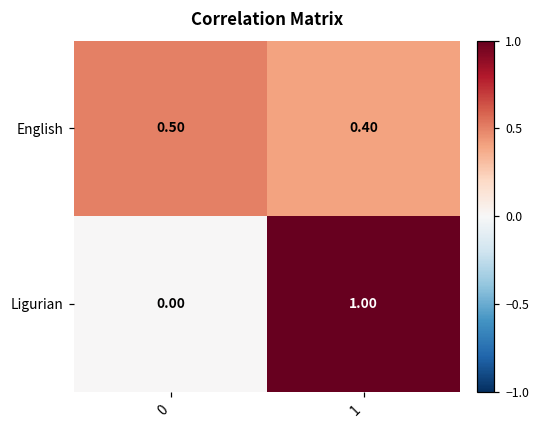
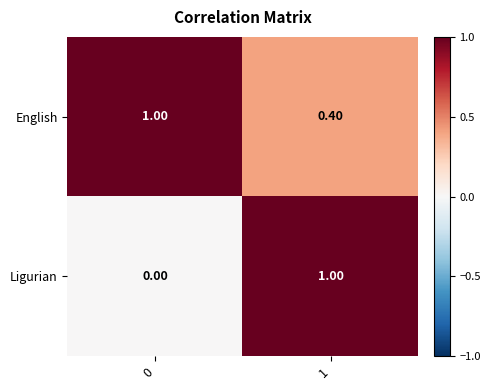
  {
    "English": {
-     "0": 0.50,
+     "0": 1.00,
      "1": 0.40
    },
    "Ligurian": {
      "0": 0.00,
      "1": 1.00
    }
  }
